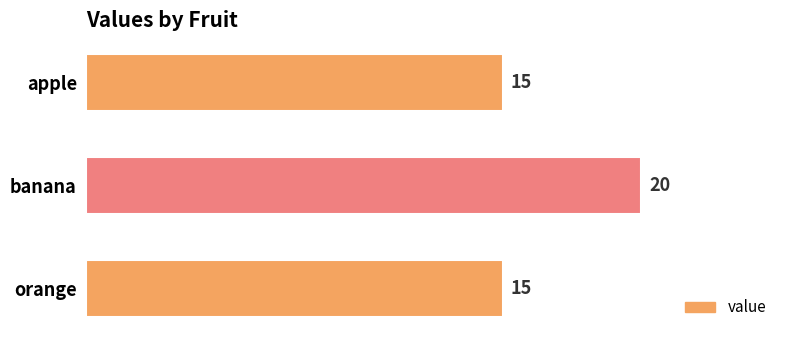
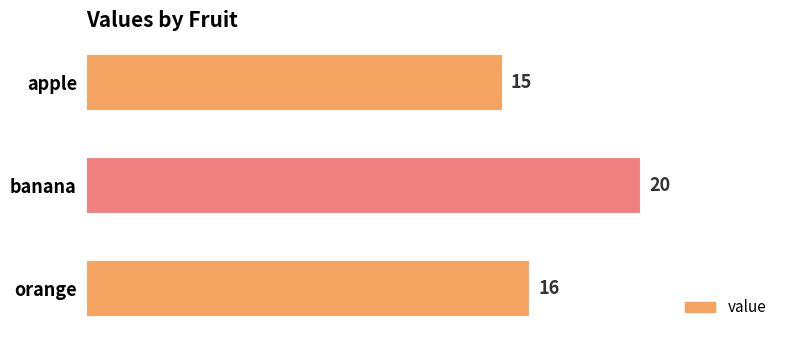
  {
    "apple": 15,
    "banana": 20,
-   "orange": 15
+   "orange": 16
  }
